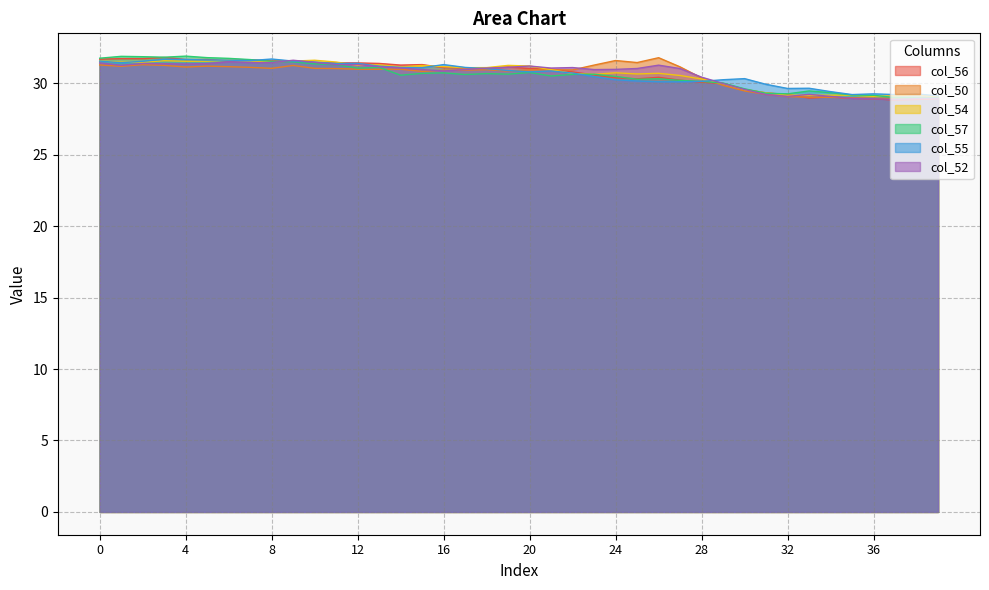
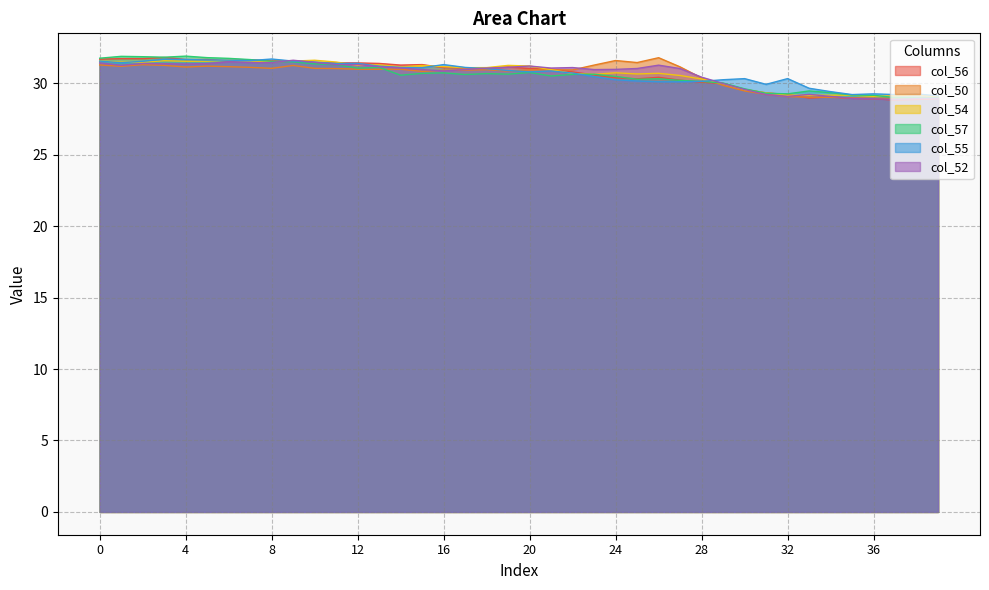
  {
    "col_54": {
      "24": 30.7
    },
    "col_57": {
      "4": 31.9
    },
    "col_55": {
-     "32": 29.6
+     "32": 30.3
    },
    "col_52": {
      "4": 31.4,
      "24": 31.0
    }
  }
